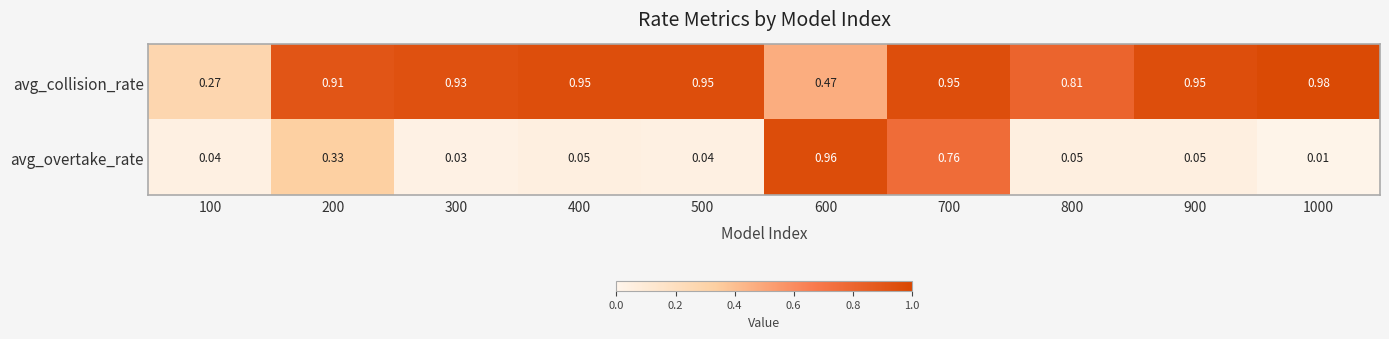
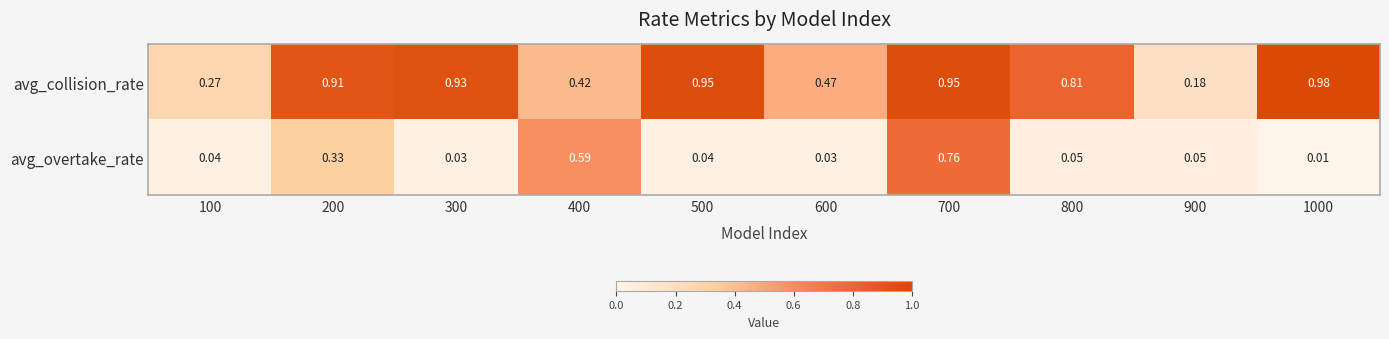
  {
    "avg_collision_rate": {
      "100": 0.27,
      "200": 0.91,
      "300": 0.93,
-     "400": 0.95,
+     "400": 0.42,
      "500": 0.95,
      "600": 0.47,
      "700": 0.95,
      "800": 0.81,
-     "900": 0.95,
+     "900": 0.18,
      "1000": 0.98
    },
    "avg_overtake_rate": {
      "100": 0.04,
      "200": 0.33,
      "300": 0.03,
-     "400": 0.05,
+     "400": 0.59,
      "500": 0.04,
-     "600": 0.96,
+     "600": 0.03,
      "700": 0.76,
      "800": 0.05,
      "900": 0.05,
      "1000": 0.01
    }
  }
